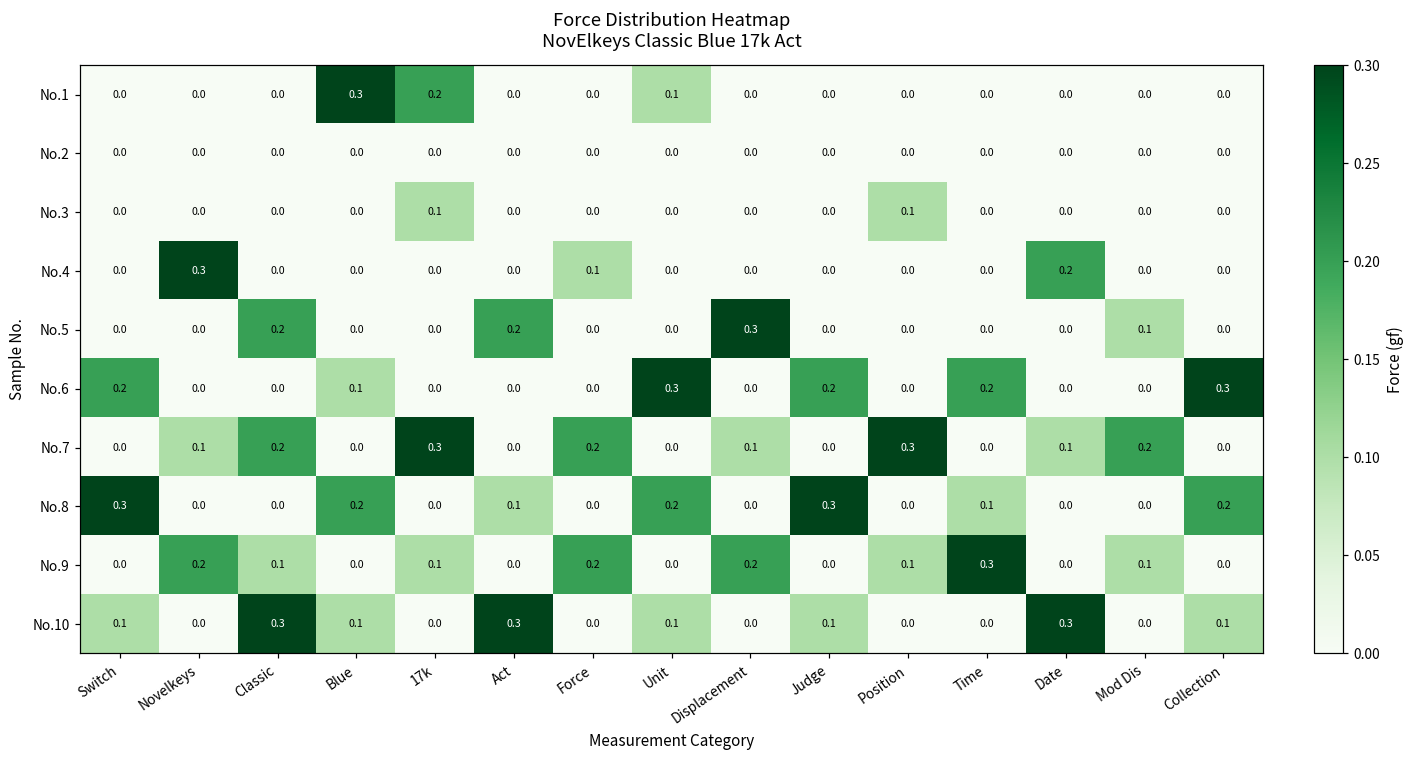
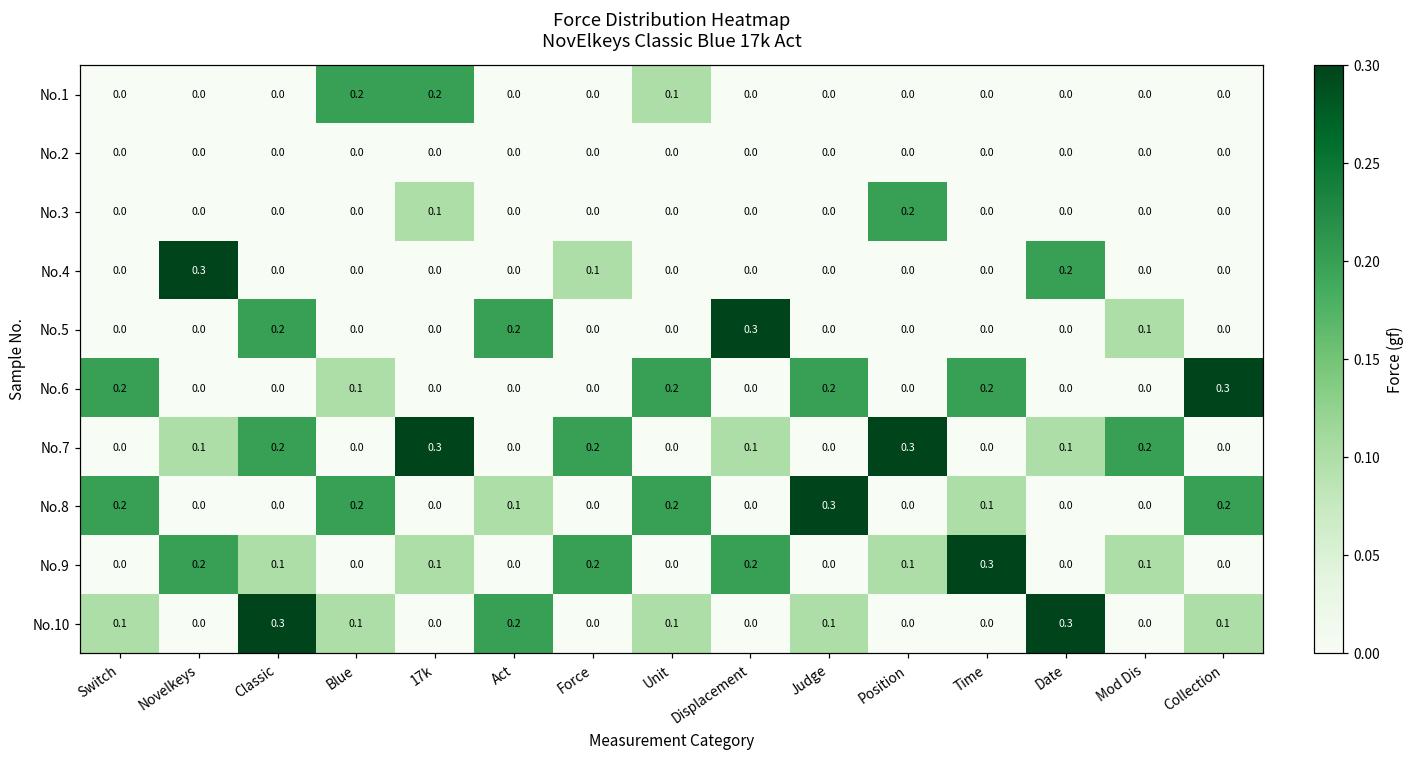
  {
    "No.1": {
      "Switch": 0.0,
      "Novelkeys": 0.0,
      "Classic": 0.0,
-     "Blue": 0.3,
+     "Blue": 0.2,
      "17k": 0.2,
      "Act": 0.0,
      "Force": 0.0,
      "Unit": 0.1,
      "Displacement": 0.0,
      "Judge": 0.0,
      "Position": 0.0,
      "Time": 0.0,
      "Date": 0.0,
      "Mod Dis": 0.0,
      "Collection": 0.0
    },
    "No.2": {
      "Switch": 0.0,
      "Novelkeys": 0.0,
      "Classic": 0.0,
      "Blue": 0.0,
      "17k": 0.0,
      "Act": 0.0,
      "Force": 0.0,
      "Unit": 0.0,
      "Displacement": 0.0,
      "Judge": 0.0,
      "Position": 0.0,
      "Time": 0.0,
      "Date": 0.0,
      "Mod Dis": 0.0,
      "Collection": 0.0
    },
    "No.3": {
      "Switch": 0.0,
      "Novelkeys": 0.0,
      "Classic": 0.0,
      "Blue": 0.0,
      "17k": 0.1,
      "Act": 0.0,
      "Force": 0.0,
      "Unit": 0.0,
      "Displacement": 0.0,
      "Judge": 0.0,
-     "Position": 0.1,
+     "Position": 0.2,
      "Time": 0.0,
      "Date": 0.0,
      "Mod Dis": 0.0,
      "Collection": 0.0
    },
    "No.4": {
      "Switch": 0.0,
      "Novelkeys": 0.3,
      "Classic": 0.0,
      "Blue": 0.0,
      "17k": 0.0,
      "Act": 0.0,
      "Force": 0.1,
      "Unit": 0.0,
      "Displacement": 0.0,
      "Judge": 0.0,
      "Position": 0.0,
      "Time": 0.0,
      "Date": 0.2,
      "Mod Dis": 0.0,
      "Collection": 0.0
    },
    "No.5": {
      "Switch": 0.0,
      "Novelkeys": 0.0,
      "Classic": 0.2,
      "Blue": 0.0,
      "17k": 0.0,
      "Act": 0.2,
      "Force": 0.0,
      "Unit": 0.0,
      "Displacement": 0.3,
      "Judge": 0.0,
      "Position": 0.0,
      "Time": 0.0,
      "Date": 0.0,
      "Mod Dis": 0.1,
      "Collection": 0.0
    },
    "No.6": {
      "Switch": 0.2,
      "Novelkeys": 0.0,
      "Classic": 0.0,
      "Blue": 0.1,
      "17k": 0.0,
      "Act": 0.0,
      "Force": 0.0,
-     "Unit": 0.3,
+     "Unit": 0.2,
      "Displacement": 0.0,
      "Judge": 0.2,
      "Position": 0.0,
      "Time": 0.2,
      "Date": 0.0,
      "Mod Dis": 0.0,
      "Collection": 0.3
    },
    "No.7": {
      "Switch": 0.0,
      "Novelkeys": 0.1,
      "Classic": 0.2,
      "Blue": 0.0,
      "17k": 0.3,
      "Act": 0.0,
      "Force": 0.2,
      "Unit": 0.0,
      "Displacement": 0.1,
      "Judge": 0.0,
      "Position": 0.3,
      "Time": 0.0,
      "Date": 0.1,
      "Mod Dis": 0.2,
      "Collection": 0.0
    },
    "No.8": {
-     "Switch": 0.3,
+     "Switch": 0.2,
      "Novelkeys": 0.0,
      "Classic": 0.0,
      "Blue": 0.2,
      "17k": 0.0,
      "Act": 0.1,
      "Force": 0.0,
      "Unit": 0.2,
      "Displacement": 0.0,
      "Judge": 0.3,
      "Position": 0.0,
      "Time": 0.1,
      "Date": 0.0,
      "Mod Dis": 0.0,
      "Collection": 0.2
    },
    "No.9": {
      "Switch": 0.0,
      "Novelkeys": 0.2,
      "Classic": 0.1,
      "Blue": 0.0,
      "17k": 0.1,
      "Act": 0.0,
      "Force": 0.2,
      "Unit": 0.0,
      "Displacement": 0.2,
      "Judge": 0.0,
      "Position": 0.1,
      "Time": 0.3,
      "Date": 0.0,
      "Mod Dis": 0.1,
      "Collection": 0.0
    },
    "No.10": {
      "Switch": 0.1,
      "Novelkeys": 0.0,
      "Classic": 0.3,
      "Blue": 0.1,
      "17k": 0.0,
-     "Act": 0.3,
+     "Act": 0.2,
      "Force": 0.0,
      "Unit": 0.1,
      "Displacement": 0.0,
      "Judge": 0.1,
      "Position": 0.0,
      "Time": 0.0,
      "Date": 0.3,
      "Mod Dis": 0.0,
      "Collection": 0.1
    }
  }
